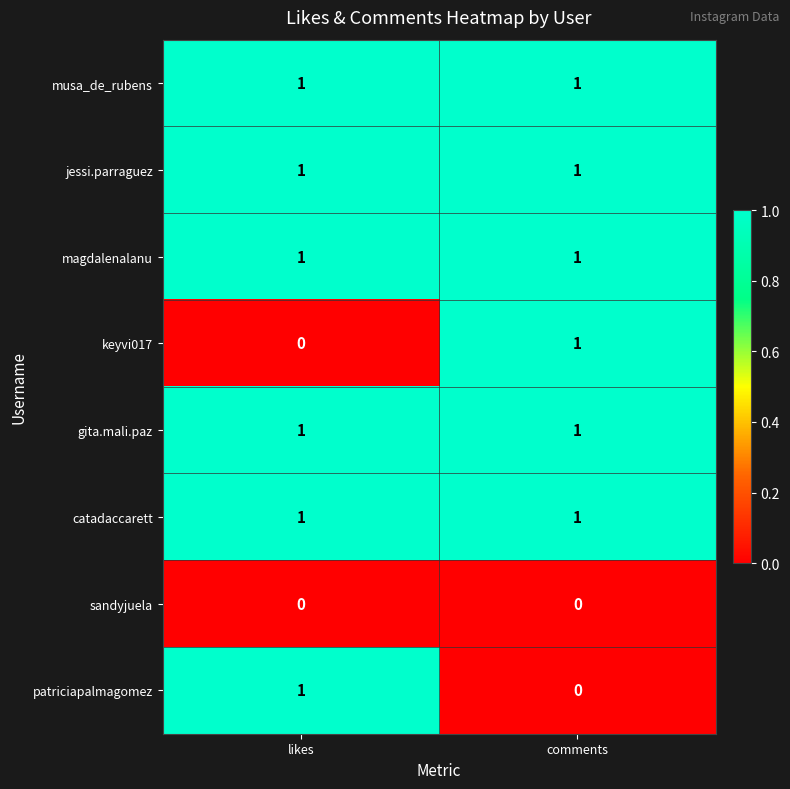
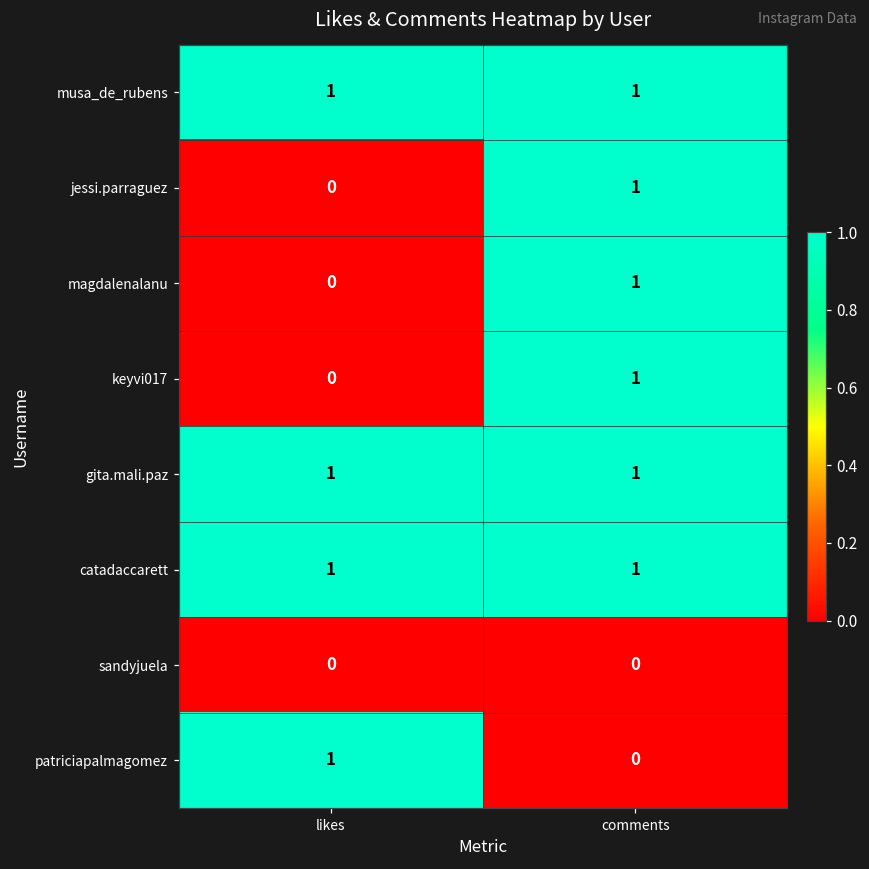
  {
    "musa_de_rubens": {
      "likes": 1,
      "comments": 1
    },
    "jessi.parraguez": {
-     "likes": 1,
+     "likes": 0,
      "comments": 1
    },
    "magdalenalanu": {
-     "likes": 1,
+     "likes": 0,
      "comments": 1
    },
    "keyvi017": {
      "likes": 0,
      "comments": 1
    },
    "gita.mali.paz": {
      "likes": 1,
      "comments": 1
    },
    "catadaccarett": {
      "likes": 1,
      "comments": 1
    },
    "sandyjuela": {
      "likes": 0,
      "comments": 0
    },
    "patriciapalmagomez": {
      "likes": 1,
      "comments": 0
    }
  }
